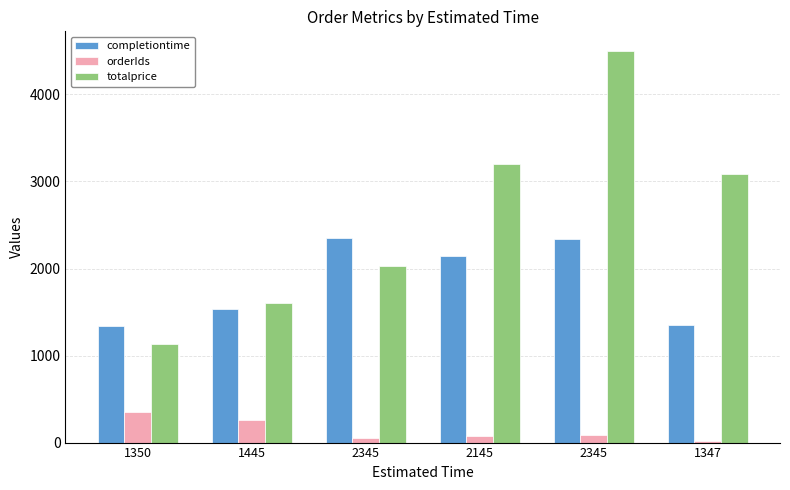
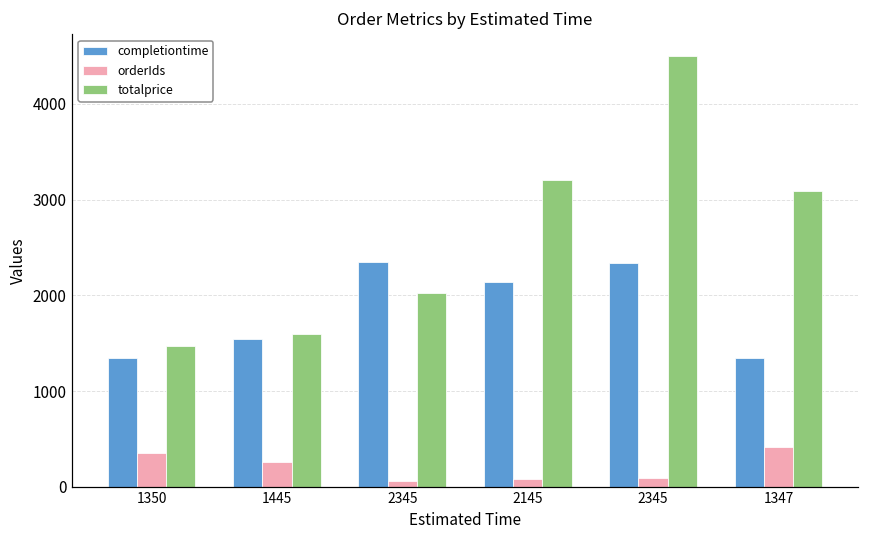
  {
    "completiontime": {
      "1350": 1300,
      "1445": 1500,
      "2145": 2100,
      "1347": 1300
    },
    "orderIds": {
      "1350": 400,
      "1445": 300,
      "2145": 100,
-     "1347": 0
+     "1347": 400
    },
    "totalprice": {
-     "1350": 1100,
+     "1350": 1500,
      "1445": 1600,
      "2145": 3200,
      "1347": 3100
    }
  }
